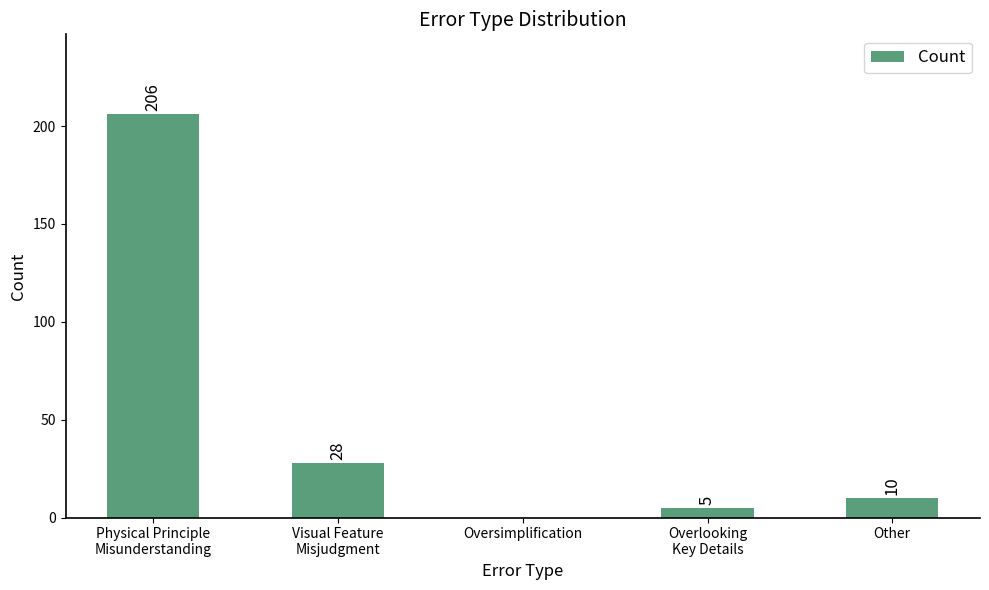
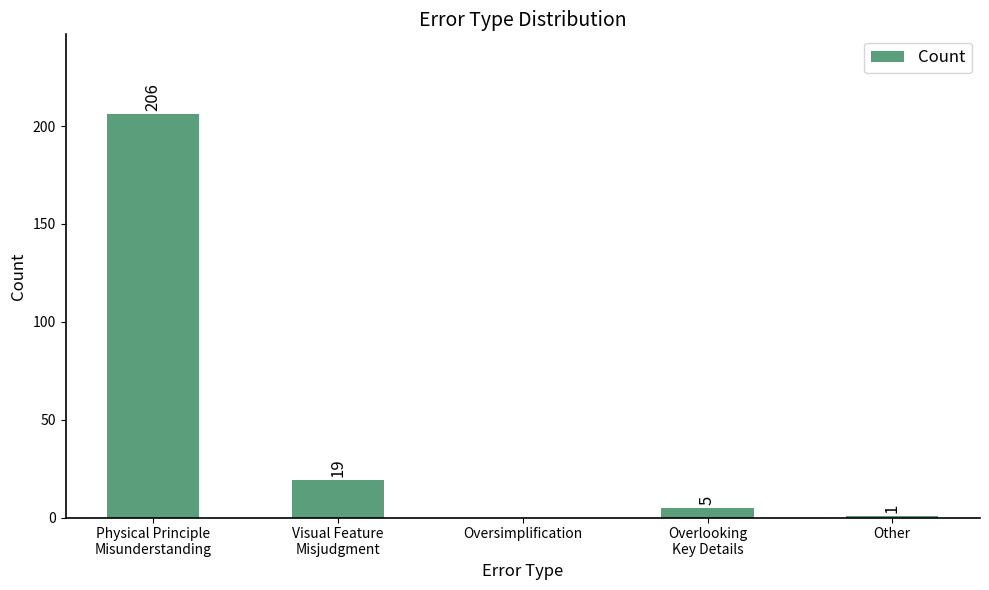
  {
    "Physical Principle Misunderstanding": 206,
-   "Visual Feature Misjudgment": 28,
+   "Visual Feature Misjudgment": 19,
    "Overlooking Key Details": 5,
-   "Other": 10
+   "Other": 1
  }
